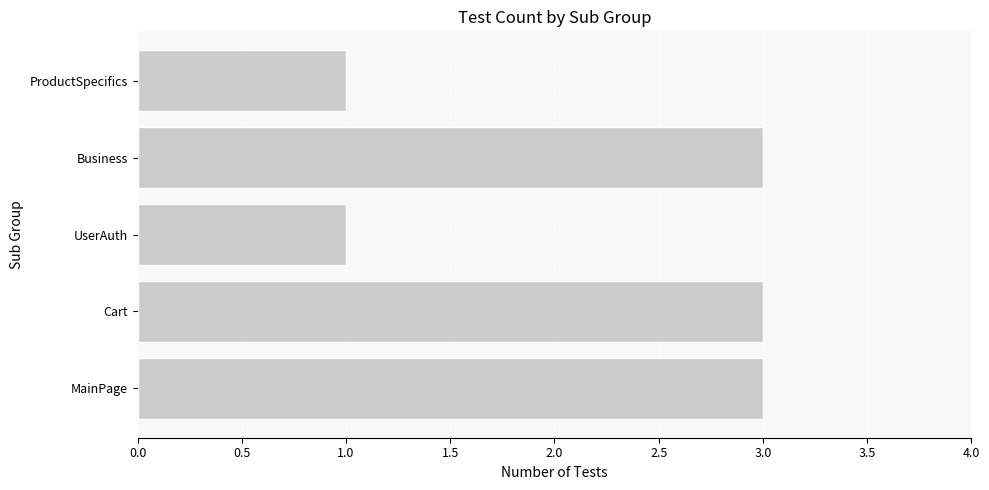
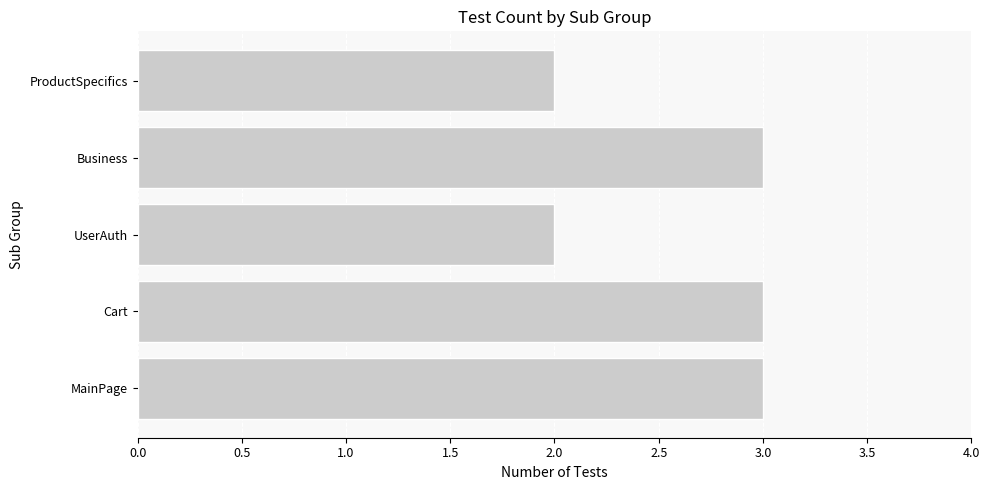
  {
-   "ProductSpecifics": 1,
+   "ProductSpecifics": 2,
    "Business": 3,
-   "UserAuth": 1,
+   "UserAuth": 2,
    "Cart": 3,
    "MainPage": 3
  }
